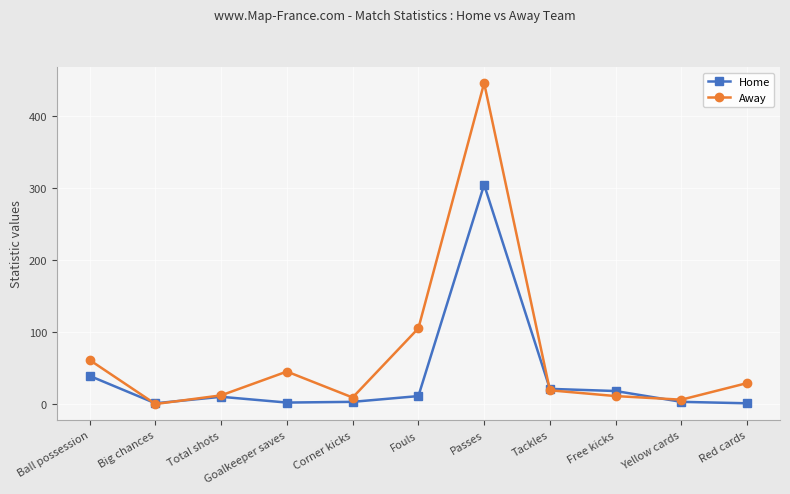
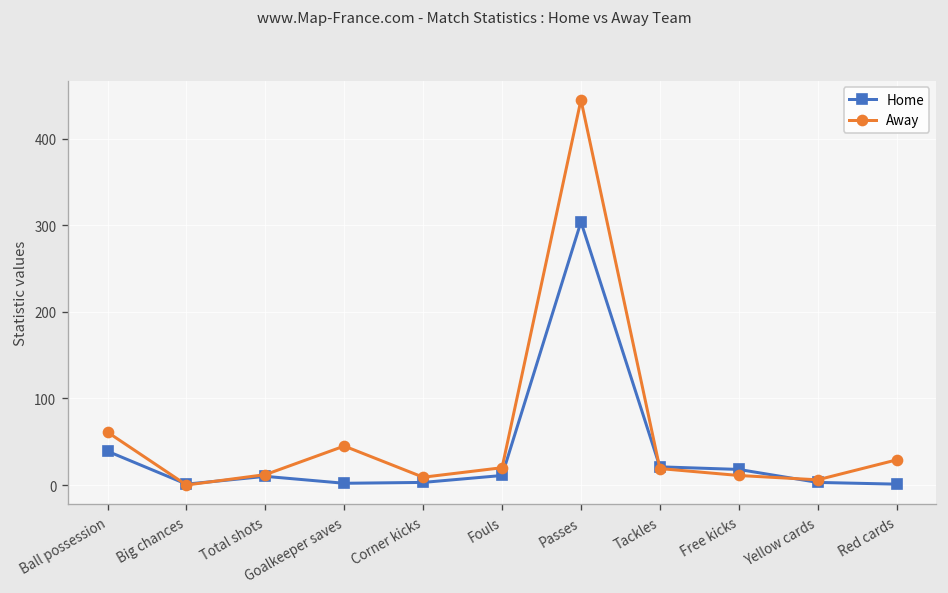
  {
    "Home": {
      "Ball possession": 40,
      "Goalkeeper saves": 0,
      "Corner kicks": 0,
      "Fouls": 10,
      "Passes": 300,
      "Free kicks": 20,
      "Red cards": 0
    },
    "Away": {
      "Ball possession": 60,
      "Goalkeeper saves": 50,
      "Corner kicks": 10,
-     "Fouls": 110,
+     "Fouls": 20,
      "Passes": 450,
      "Free kicks": 10,
      "Red cards": 30
    }
  }
